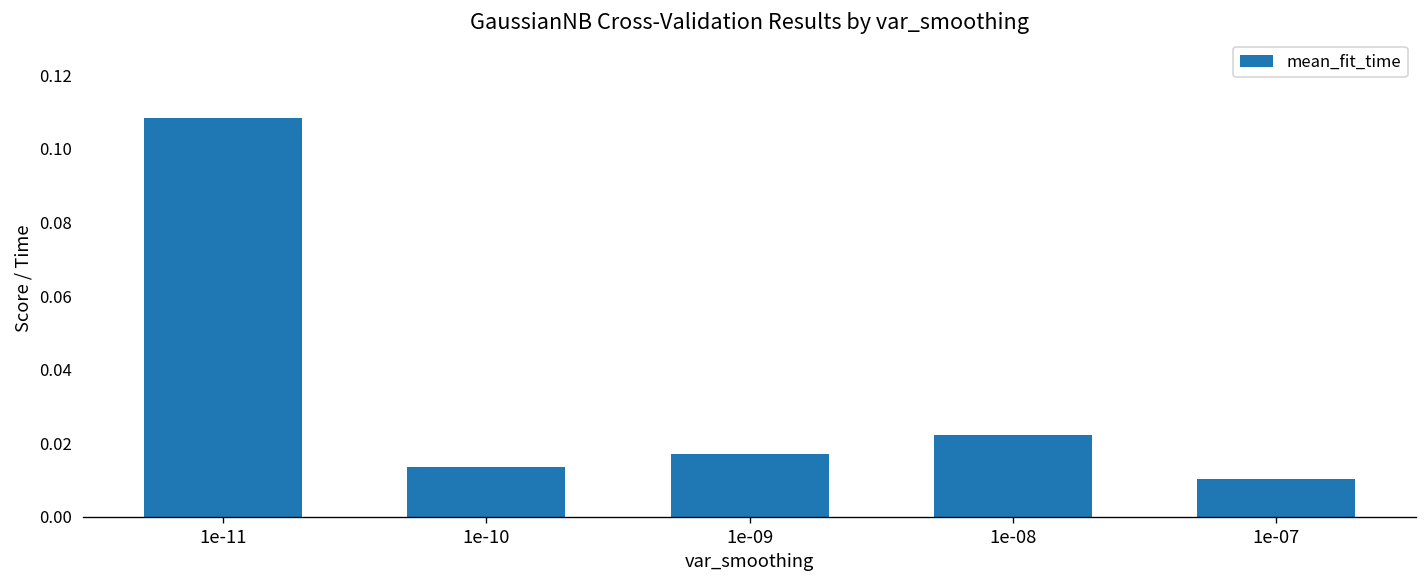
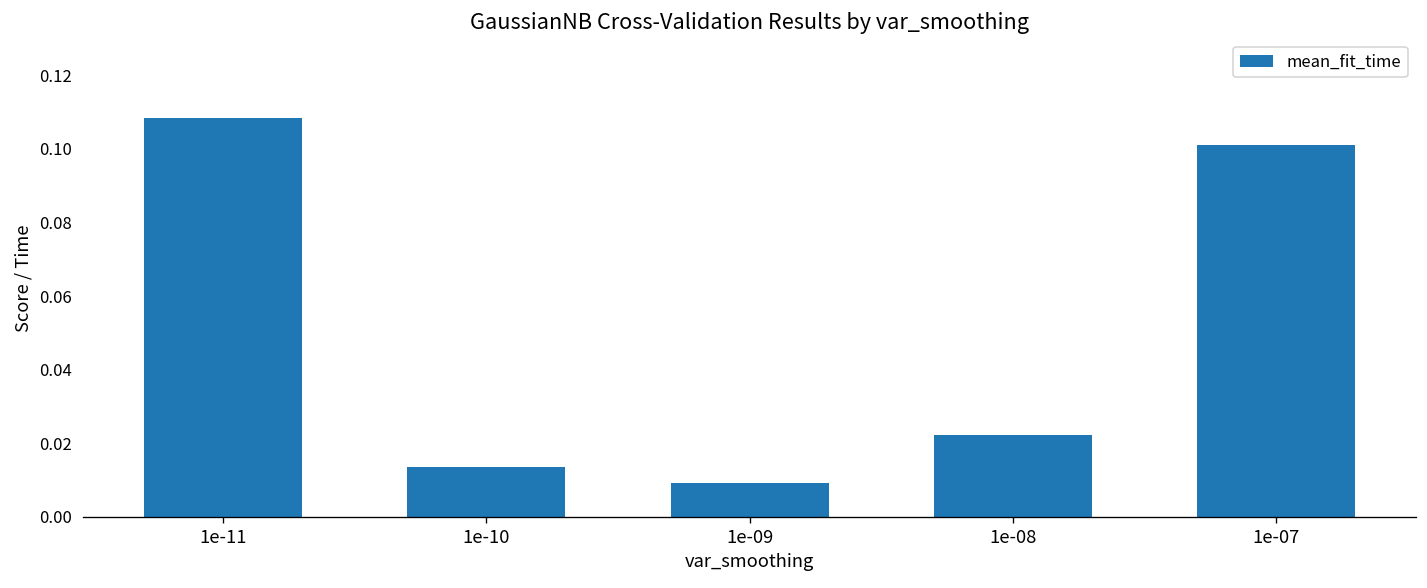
  {
    "1e-11": 0.108,
    "1e-10": 0.014,
-   "1e-09": 0.017,
+   "1e-09": 0.009,
    "1e-08": 0.022,
-   "1e-07": 0.010
+   "1e-07": 0.101
  }
